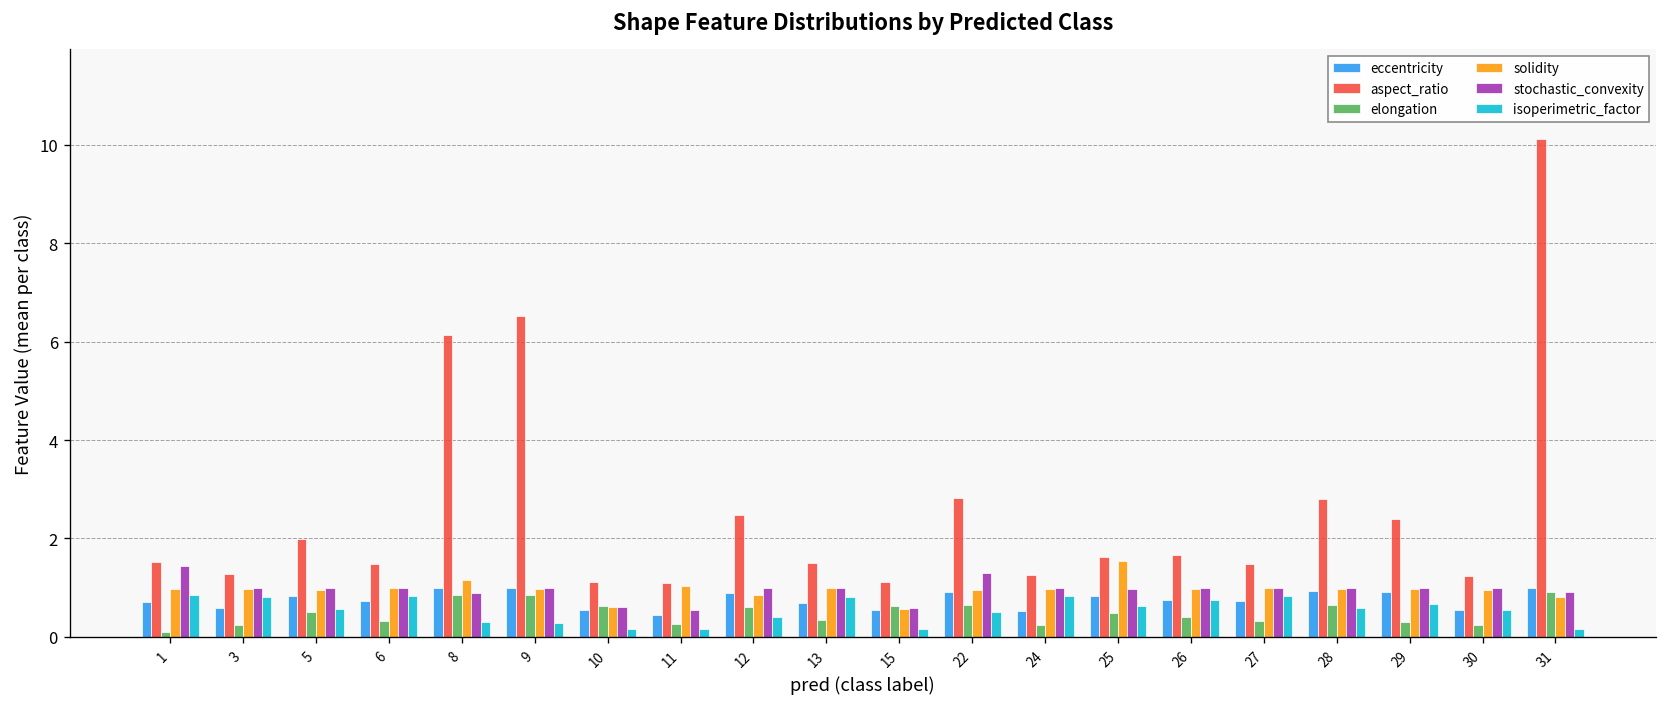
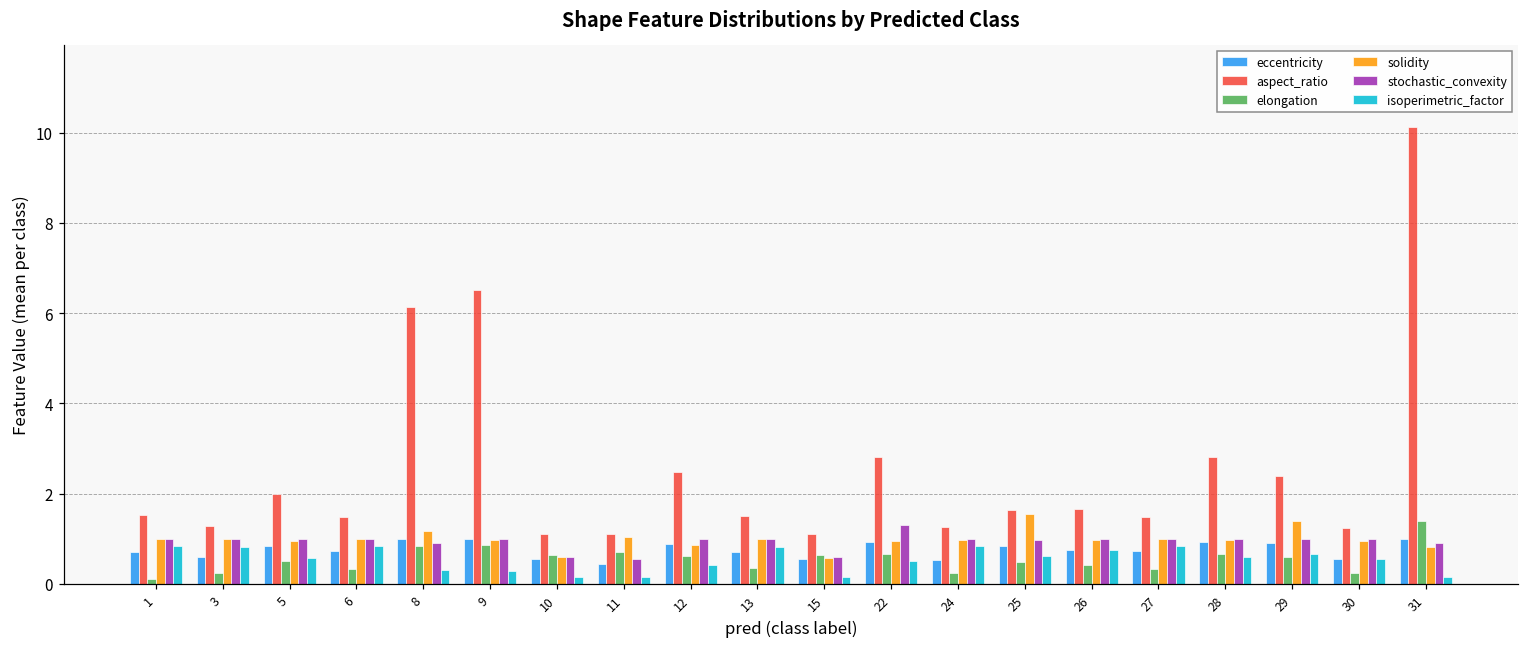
  {
    "aspect_ratio": {
      "1": 1.5,
      "3": 1.3,
      "5": 2.0,
      "6": 1.5,
      "8": 6.1,
      "9": 6.5,
      "10": 1.1,
      "11": 1.1,
      "12": 2.5,
      "13": 1.5,
      "15": 1.1,
      "22": 2.8,
      "24": 1.3,
      "25": 1.6,
      "26": 1.7,
      "27": 1.5,
      "28": 2.8,
      "29": 2.4,
      "30": 1.2,
      "31": 10.1
    },
    "elongation": {
      "1": 0.1,
      "3": 0.2,
      "5": 0.5,
      "6": 0.3,
      "8": 0.8,
      "9": 0.8,
      "10": 0.6,
-     "11": 0.3,
+     "11": 0.7,
      "12": 0.6,
      "13": 0.3,
      "15": 0.6,
      "22": 0.7,
      "24": 0.2,
      "25": 0.5,
      "26": 0.4,
      "27": 0.3,
      "28": 0.7,
-     "29": 0.3,
+     "29": 0.6,
      "30": 0.2,
-     "31": 0.9
+     "31": 1.4
    },
    "solidity": {
      "1": 1.0,
      "3": 1.0,
      "5": 0.9,
      "6": 1.0,
      "8": 1.2,
      "9": 1.0,
      "10": 0.6,
      "11": 1.0,
      "12": 0.9,
      "13": 1.0,
      "15": 0.6,
      "22": 0.9,
      "24": 1.0,
      "25": 1.5,
      "26": 1.0,
      "27": 1.0,
      "28": 1.0,
-     "29": 1.0,
+     "29": 1.4,
      "30": 0.9,
      "31": 0.8
    },
    "stochastic_convexity": {
-     "1": 1.4,
+     "1": 1.0,
      "3": 1.0,
      "5": 1.0,
      "6": 1.0,
      "8": 0.9,
      "9": 1.0,
      "10": 0.6,
      "11": 0.5,
      "12": 1.0,
      "13": 1.0,
      "15": 0.6,
      "22": 1.3,
      "24": 1.0,
      "25": 1.0,
      "26": 1.0,
      "27": 1.0,
      "28": 1.0,
      "29": 1.0,
      "30": 1.0,
      "31": 0.9
    }
  }
